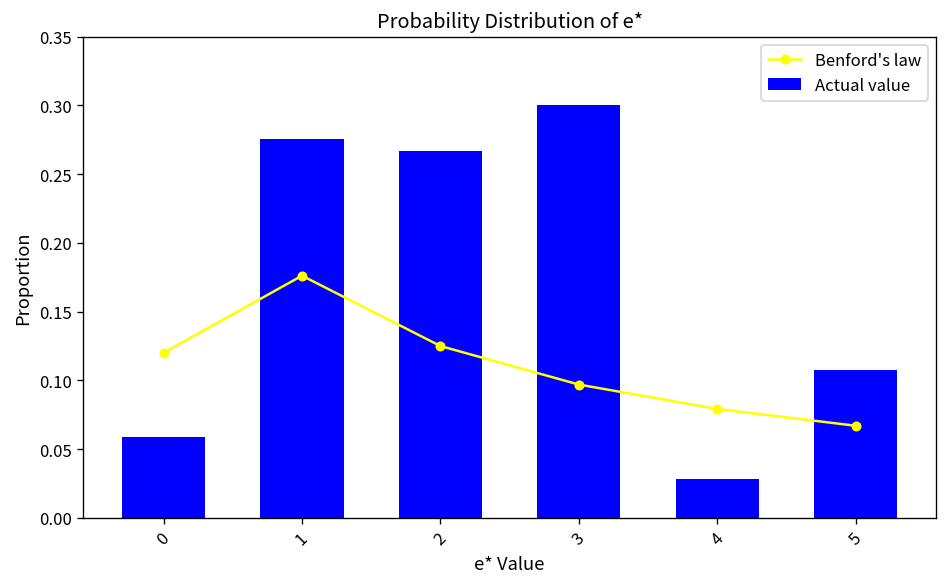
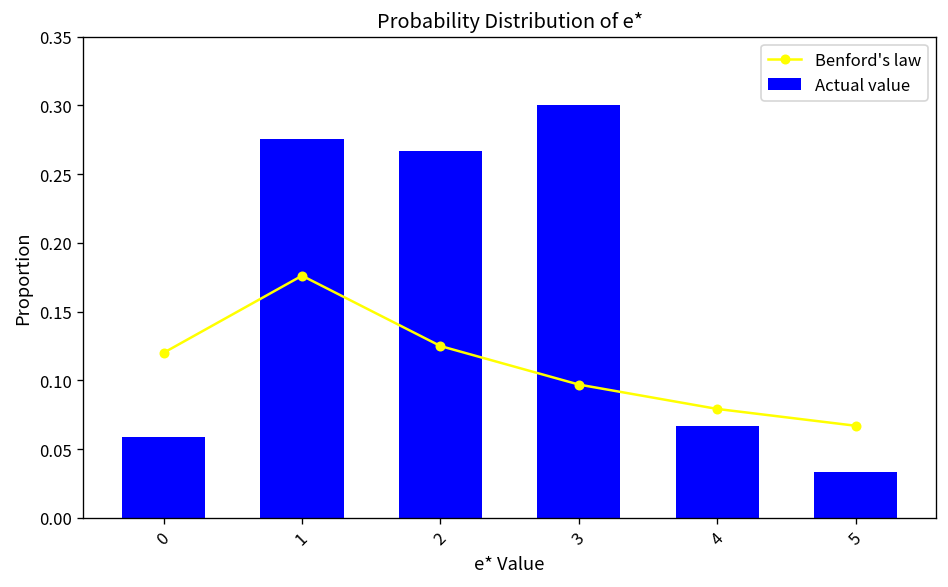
  {
    "Benford's law": {
      "0": 0.120,
      "1": 0.176,
      "2": 0.125,
      "3": 0.097,
      "4": 0.079,
      "5": 0.067
    },
    "Actual value": {
      "0": 0.059,
      "1": 0.276,
      "2": 0.267,
      "3": 0.300,
-     "4": 0.028,
-     "5": 0.107
+     "4": 0.067,
+     "5": 0.033
    }
  }
